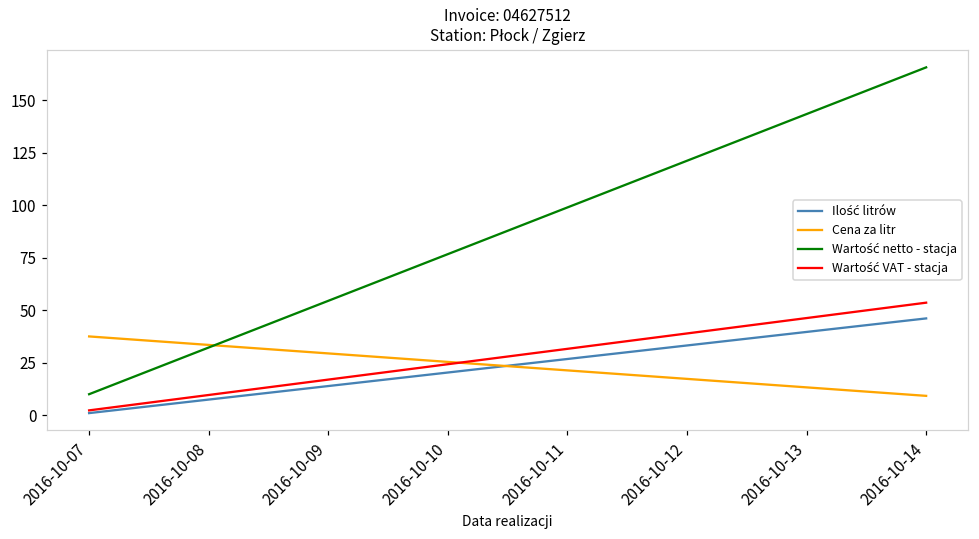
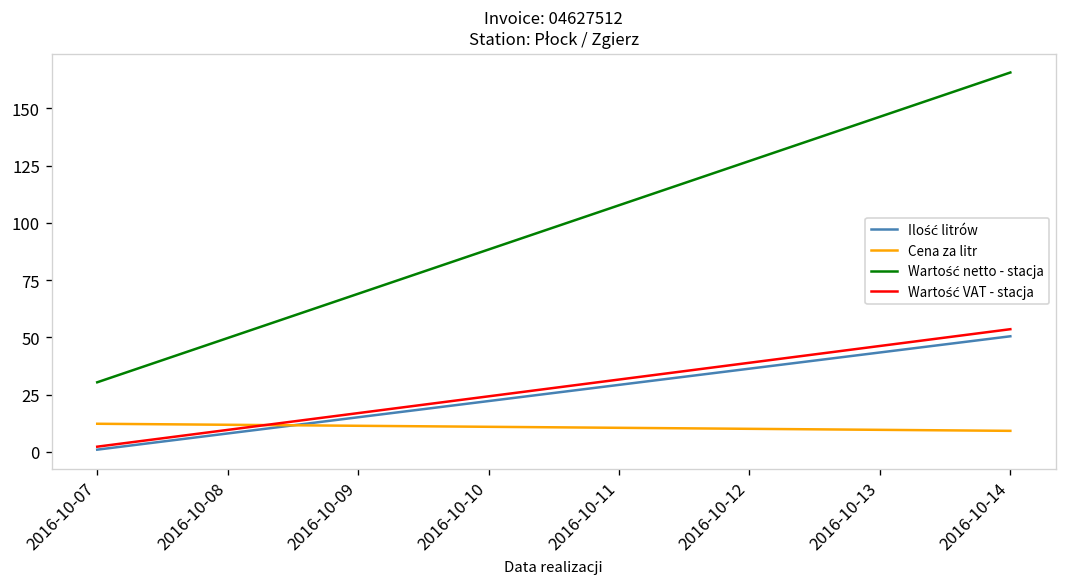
  {
    "Ilość litrów": {
-     "2016-10-14": 46
+     "2016-10-14": 50
    },
    "Cena za litr": {
-     "2016-10-07": 38,
+     "2016-10-07": 12,
      "2016-10-14": 9
    },
    "Wartość netto - stacja": {
-     "2016-10-07": 10,
+     "2016-10-07": 30,
      "2016-10-14": 166
    },
    "Wartość VAT - stacja": {
      "2016-10-14": 54
    }
  }
